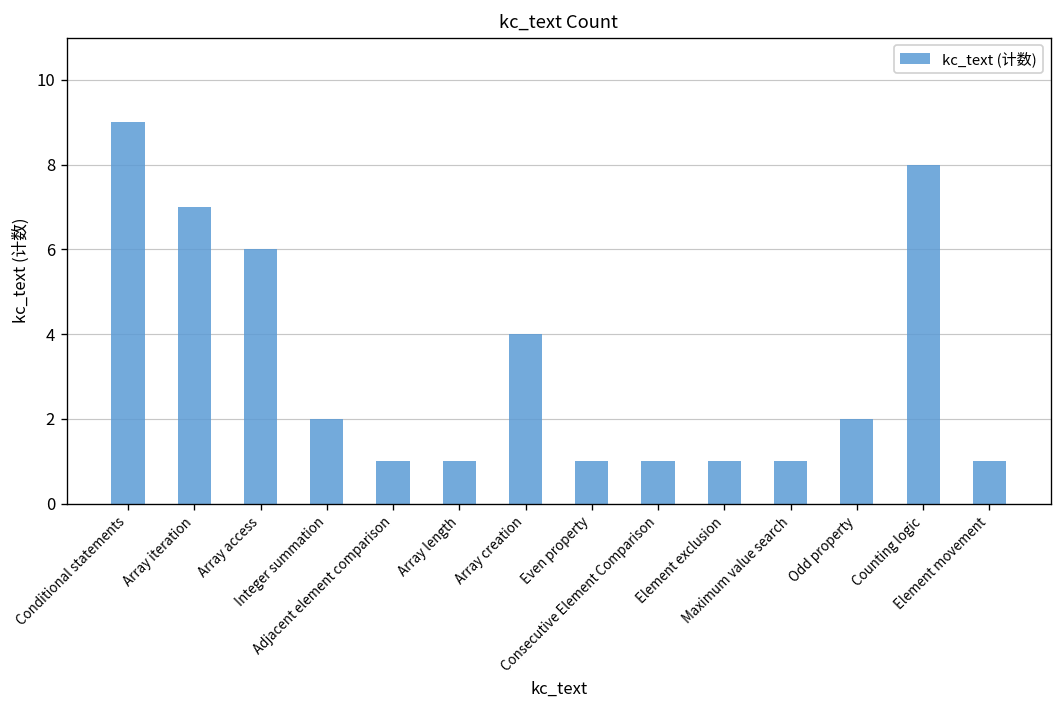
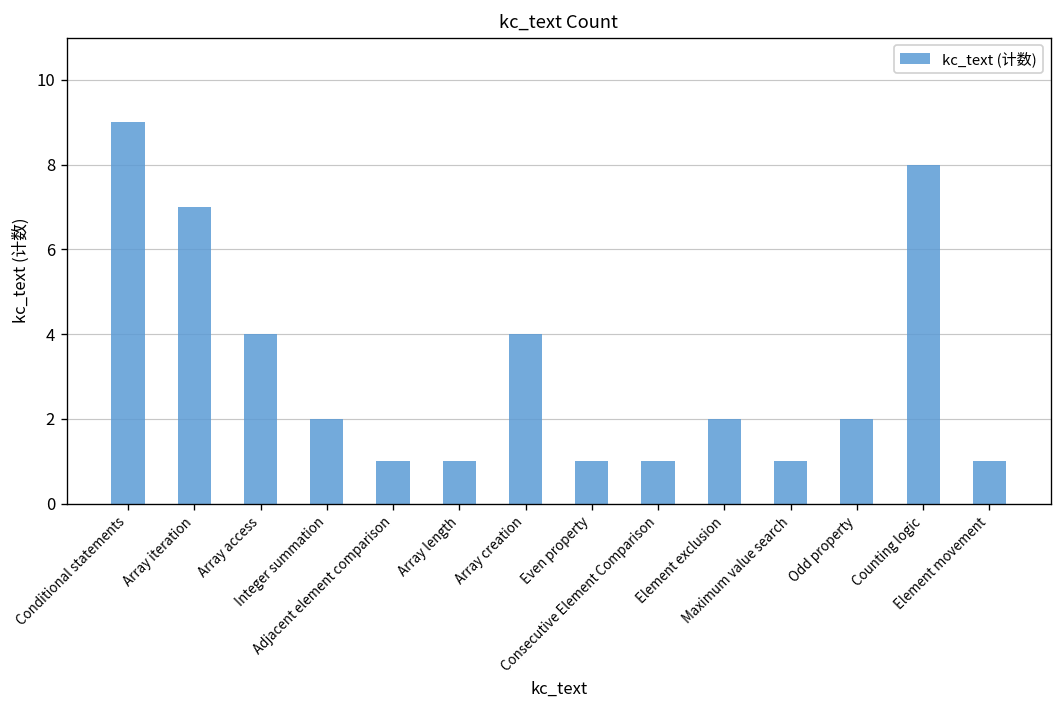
  {
    "Conditional statements": 9,
    "Array iteration": 7,
-   "Array access": 6,
+   "Array access": 4,
    "Integer summation": 2,
    "Adjacent element comparison": 1,
    "Array length": 1,
    "Array creation": 4,
    "Even property": 1,
    "Consecutive Element Comparison": 1,
-   "Element exclusion": 1,
+   "Element exclusion": 2,
    "Maximum value search": 1,
    "Odd property": 2,
    "Counting logic": 8,
    "Element movement": 1
  }
